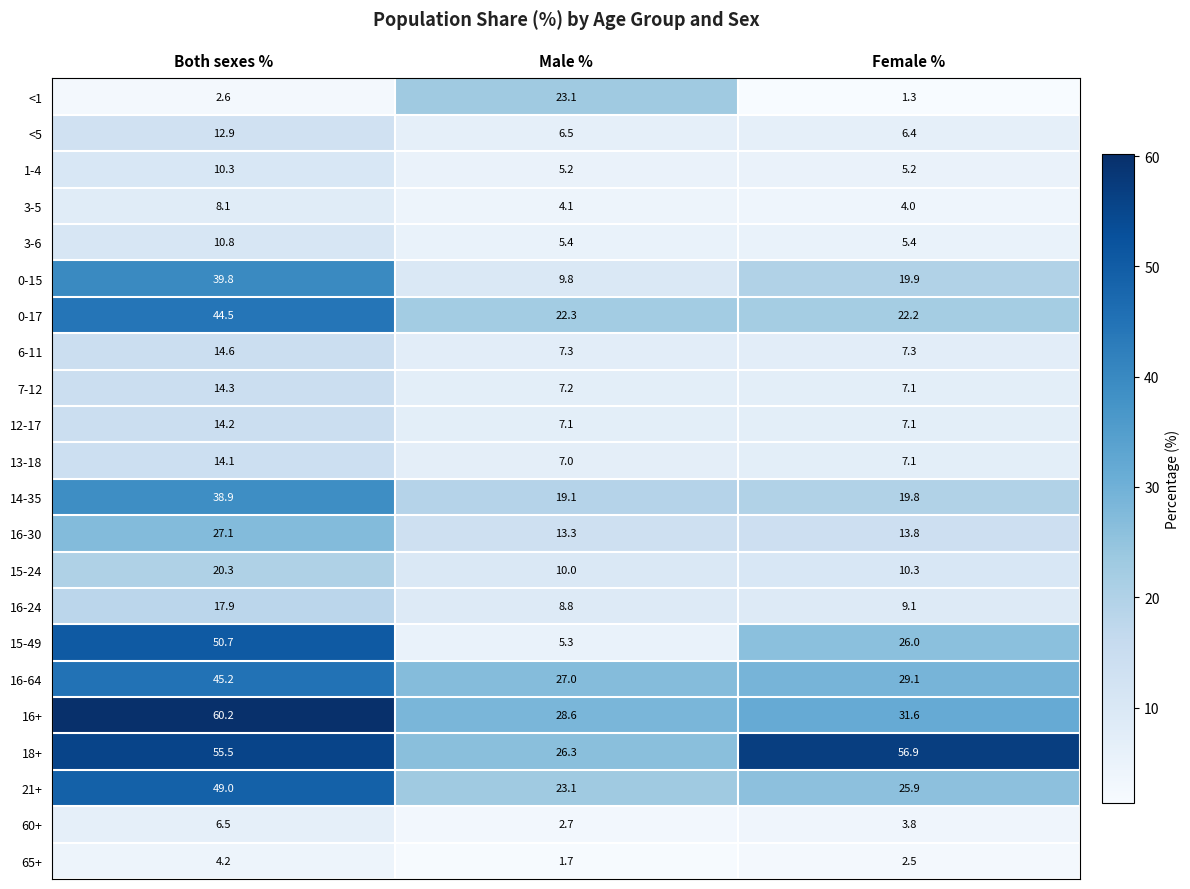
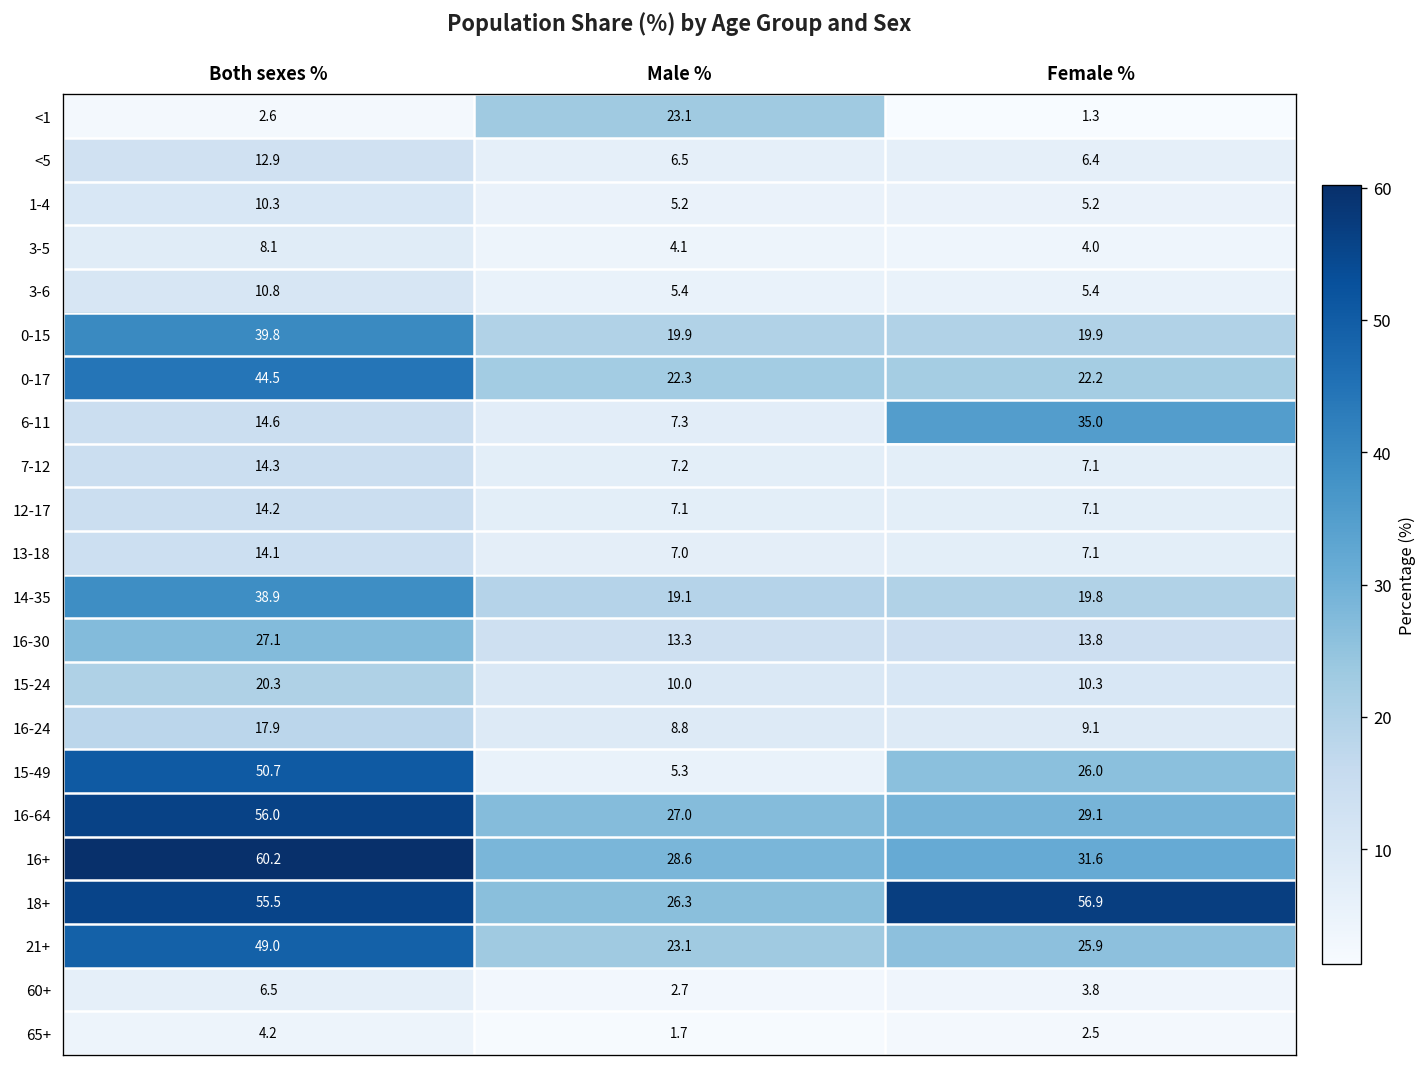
  {
    "<1": {
      "Both sexes %": 2.6,
      "Male %": 23.1,
      "Female %": 1.3
    },
    "<5": {
      "Both sexes %": 12.9,
      "Male %": 6.5,
      "Female %": 6.4
    },
    "1-4": {
      "Both sexes %": 10.3,
      "Male %": 5.2,
      "Female %": 5.2
    },
    "3-5": {
      "Both sexes %": 8.1,
      "Male %": 4.1,
      "Female %": 4.0
    },
    "3-6": {
      "Both sexes %": 10.8,
      "Male %": 5.4,
      "Female %": 5.4
    },
    "0-15": {
      "Both sexes %": 39.8,
-     "Male %": 9.8,
+     "Male %": 19.9,
      "Female %": 19.9
    },
    "0-17": {
      "Both sexes %": 44.5,
      "Male %": 22.3,
      "Female %": 22.2
    },
    "6-11": {
      "Both sexes %": 14.6,
      "Male %": 7.3,
-     "Female %": 7.3
+     "Female %": 35.0
    },
    "7-12": {
      "Both sexes %": 14.3,
      "Male %": 7.2,
      "Female %": 7.1
    },
    "12-17": {
      "Both sexes %": 14.2,
      "Male %": 7.1,
      "Female %": 7.1
    },
    "13-18": {
      "Both sexes %": 14.1,
      "Male %": 7.0,
      "Female %": 7.1
    },
    "14-35": {
      "Both sexes %": 38.9,
      "Male %": 19.1,
      "Female %": 19.8
    },
    "16-30": {
      "Both sexes %": 27.1,
      "Male %": 13.3,
      "Female %": 13.8
    },
    "15-24": {
      "Both sexes %": 20.3,
      "Male %": 10.0,
      "Female %": 10.3
    },
    "16-24": {
      "Both sexes %": 17.9,
      "Male %": 8.8,
      "Female %": 9.1
    },
    "15-49": {
      "Both sexes %": 50.7,
      "Male %": 5.3,
      "Female %": 26.0
    },
    "16-64": {
-     "Both sexes %": 45.2,
+     "Both sexes %": 56.0,
      "Male %": 27.0,
      "Female %": 29.1
    },
    "16+": {
      "Both sexes %": 60.2,
      "Male %": 28.6,
      "Female %": 31.6
    },
    "18+": {
      "Both sexes %": 55.5,
      "Male %": 26.3,
      "Female %": 56.9
    },
    "21+": {
      "Both sexes %": 49.0,
      "Male %": 23.1,
      "Female %": 25.9
    },
    "60+": {
      "Both sexes %": 6.5,
      "Male %": 2.7,
      "Female %": 3.8
    },
    "65+": {
      "Both sexes %": 4.2,
      "Male %": 1.7,
      "Female %": 2.5
    }
  }
